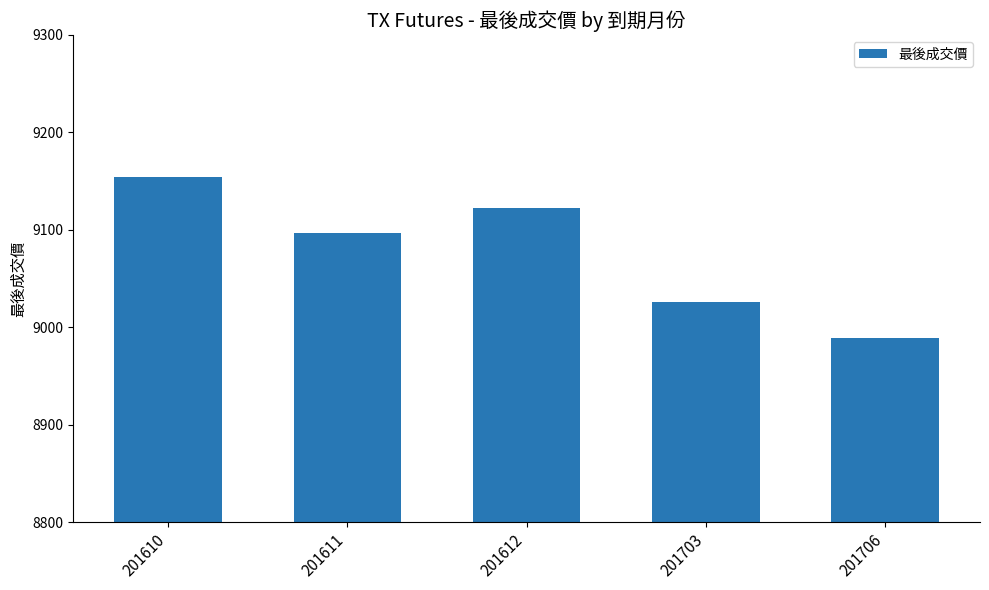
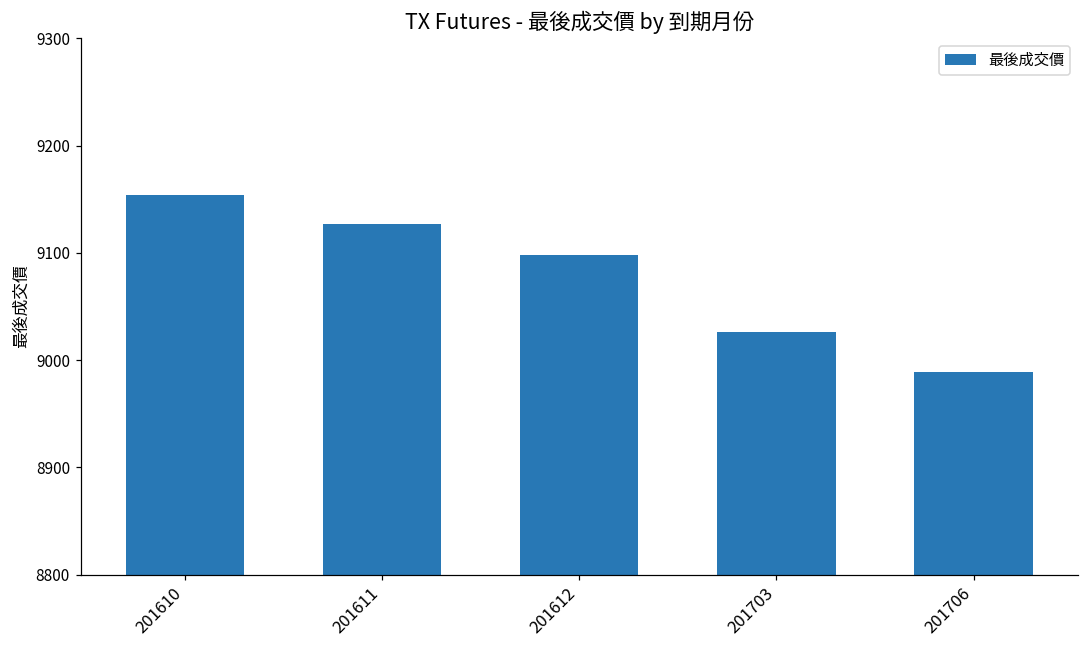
  {
    "201610": 9150,
-   "201611": 9100,
-   "201612": 9120,
+   "201611": 9130,
+   "201612": 9100,
    "201703": 9030,
    "201706": 8990
  }
